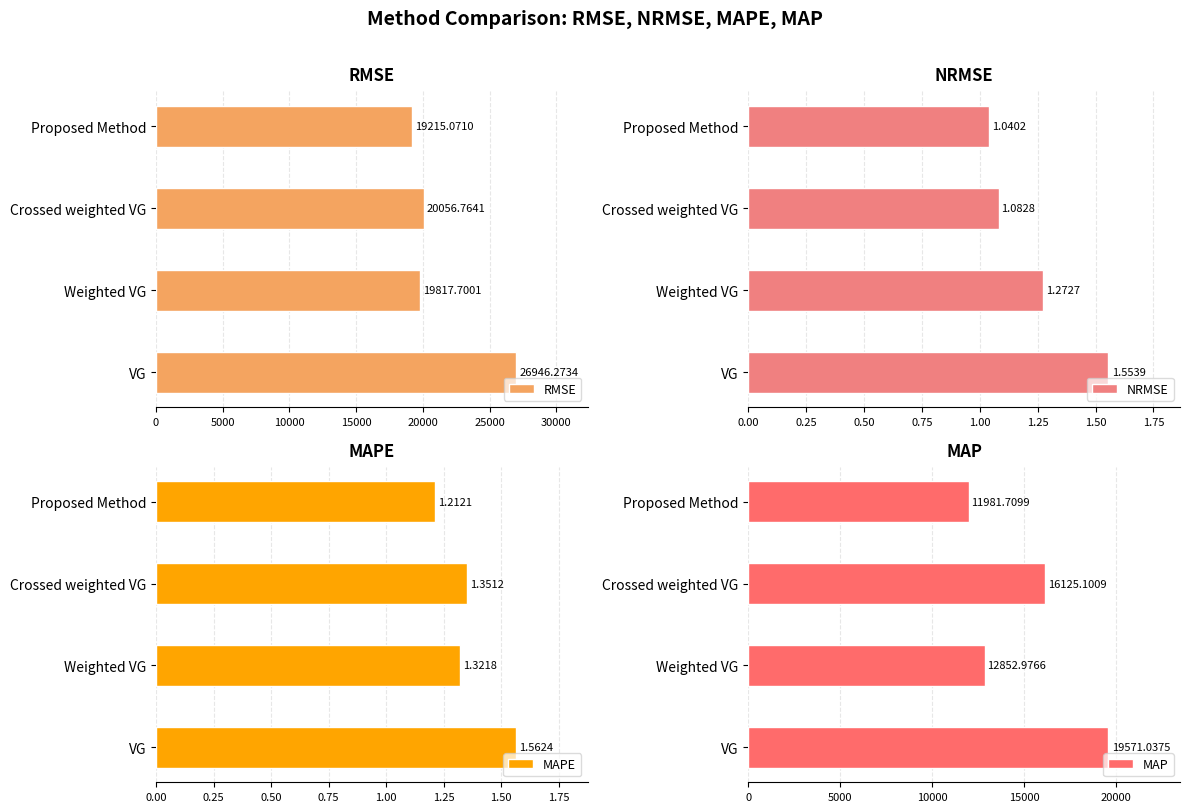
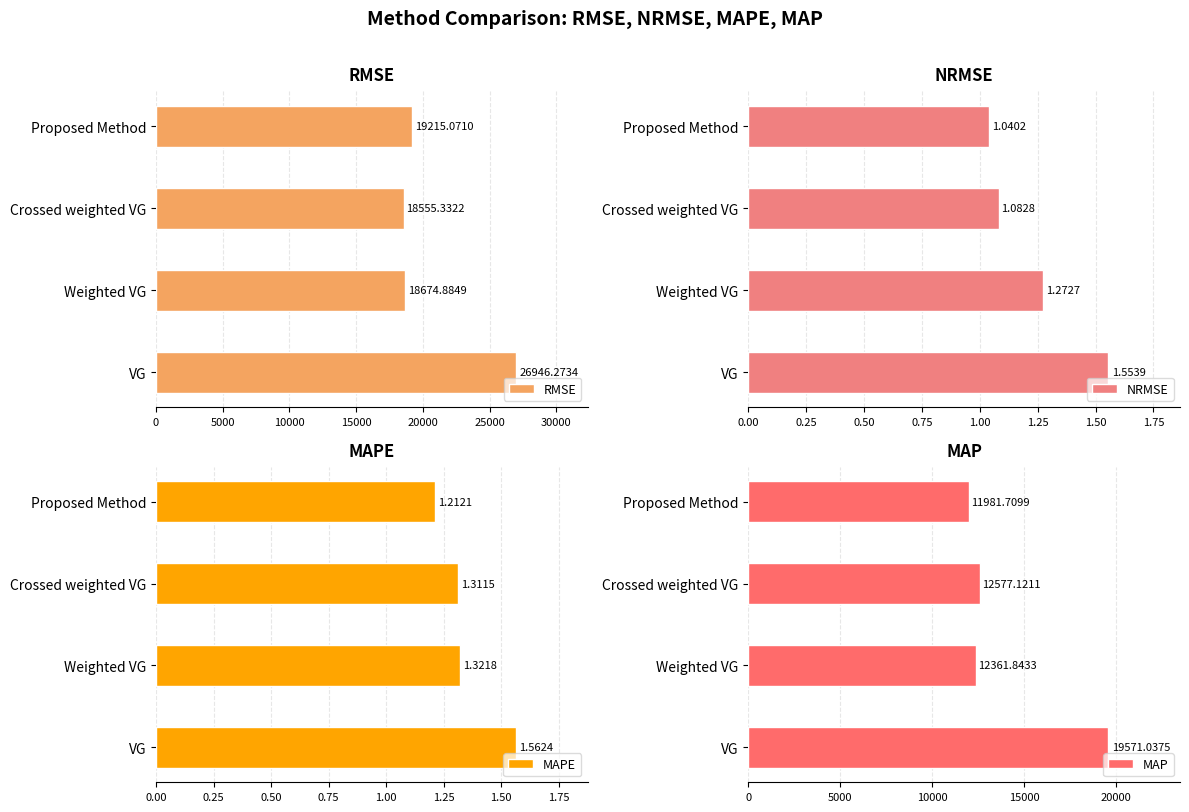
  {
    "RMSE": {
      "Proposed Method": 19215.0710,
-     "Crossed weighted VG": 20056.7641,
-     "Weighted VG": 19817.7001,
+     "Crossed weighted VG": 18555.3322,
+     "Weighted VG": 18674.8849,
      "VG": 26946.2734
    },
    "NRMSE": {
      "Proposed Method": 1.0402,
      "Crossed weighted VG": 1.0828,
      "Weighted VG": 1.2727,
      "VG": 1.5539
    },
    "MAPE": {
      "Proposed Method": 1.2121,
-     "Crossed weighted VG": 1.3512,
+     "Crossed weighted VG": 1.3115,
      "Weighted VG": 1.3218,
      "VG": 1.5624
    },
    "MAP": {
      "Proposed Method": 11981.7099,
-     "Crossed weighted VG": 16125.1009,
-     "Weighted VG": 12852.9766,
+     "Crossed weighted VG": 12577.1211,
+     "Weighted VG": 12361.8433,
      "VG": 19571.0375
    }
  }
